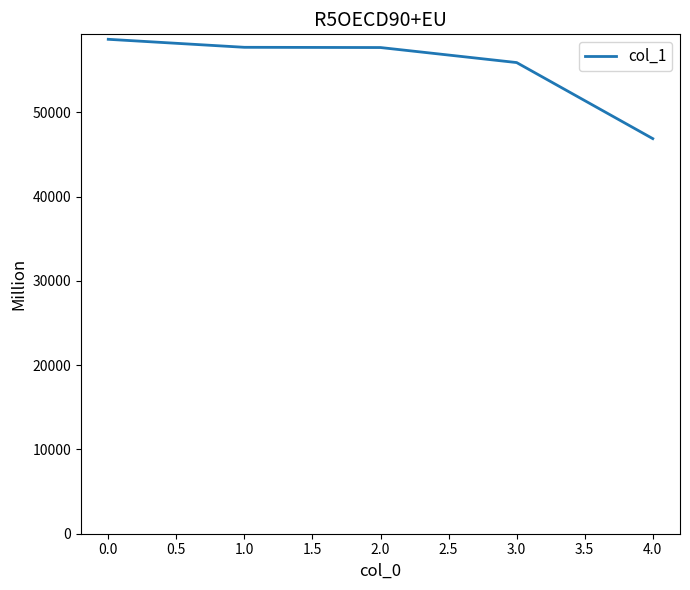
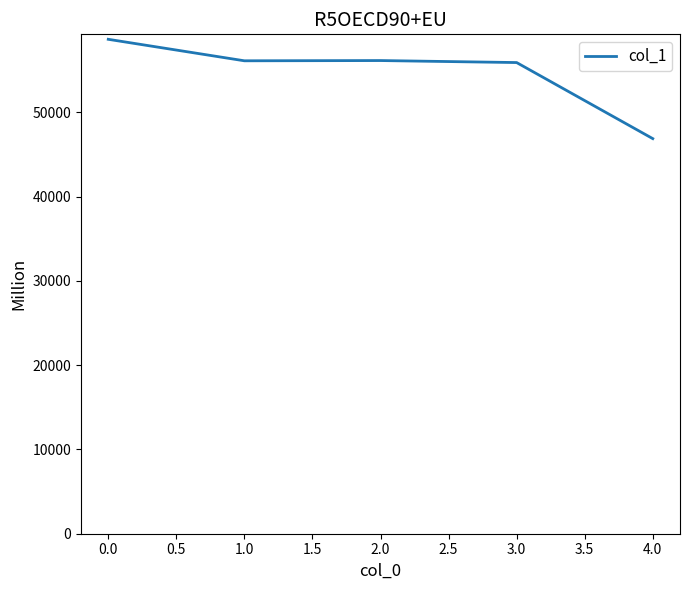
  {
    "0.0": 59000,
-   "1.0": 58000,
-   "2.0": 58000,
+   "1.0": 56000,
+   "2.0": 56000,
    "3.0": 56000,
    "4.0": 47000
  }
